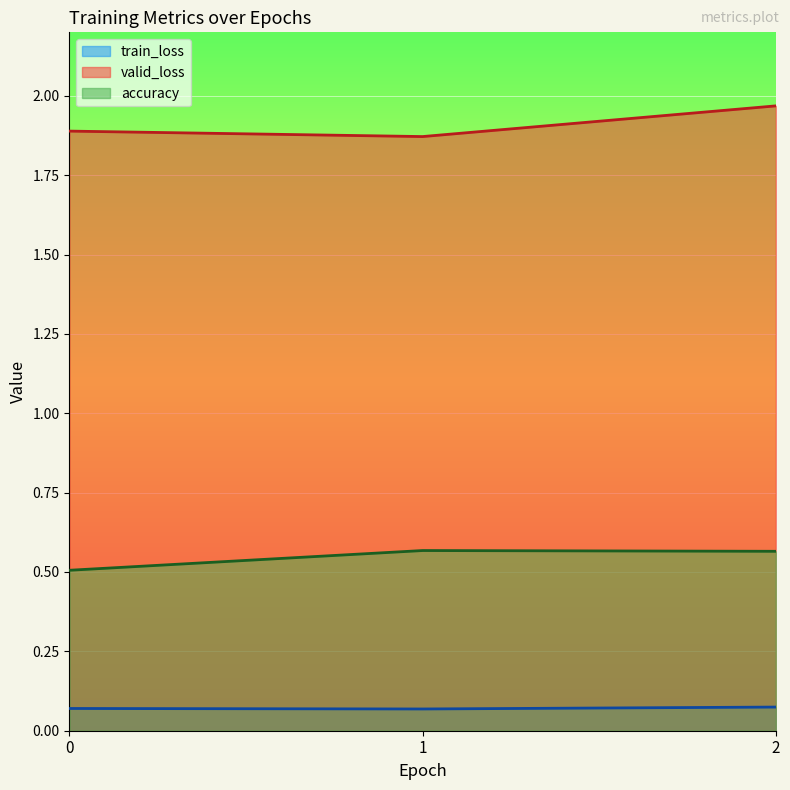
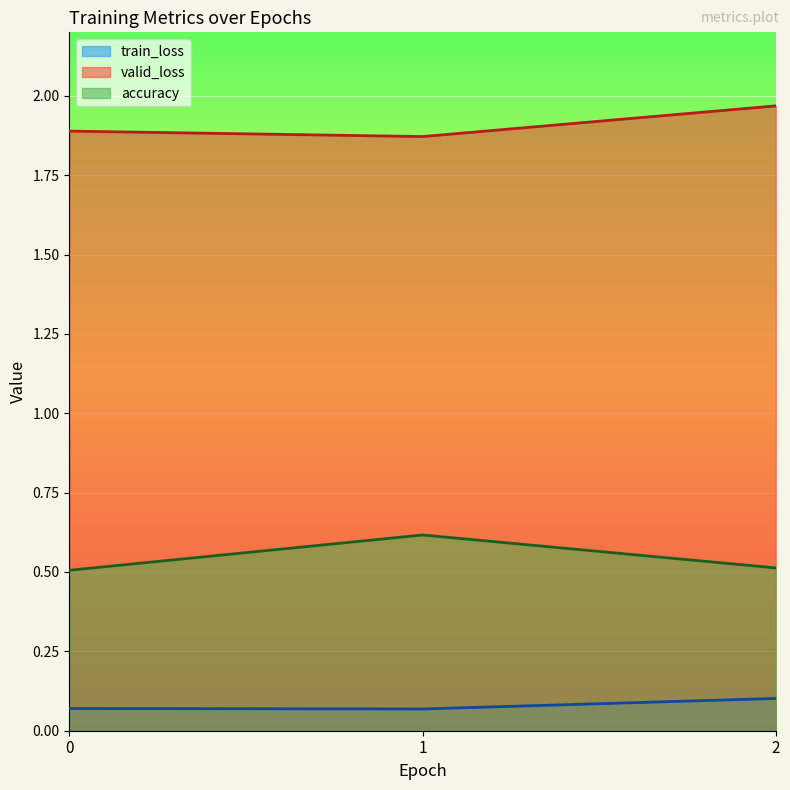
  {
    "train_loss": {
      "0": 0.07,
      "1": 0.07,
-     "2": 0.07
+     "2": 0.10
    },
    "valid_loss": {
      "0": 1.89,
      "1": 1.87,
      "2": 1.97
    },
    "accuracy": {
      "0": 0.51,
-     "1": 0.57,
-     "2": 0.57
+     "1": 0.62,
+     "2": 0.51
    }
  }
